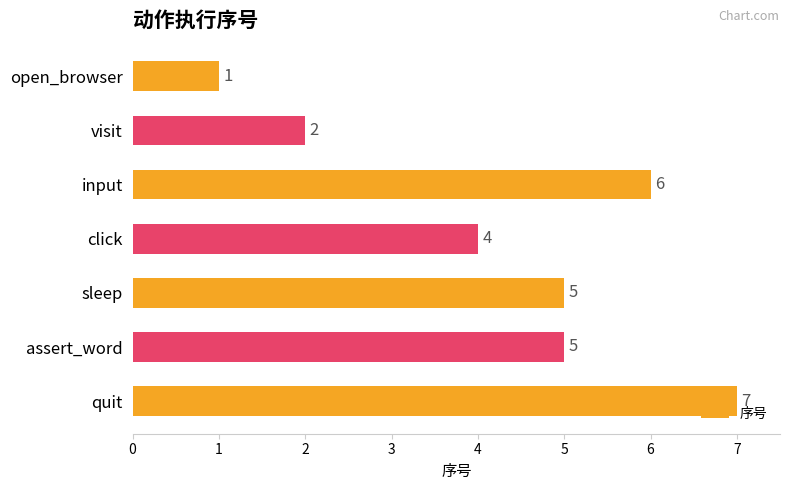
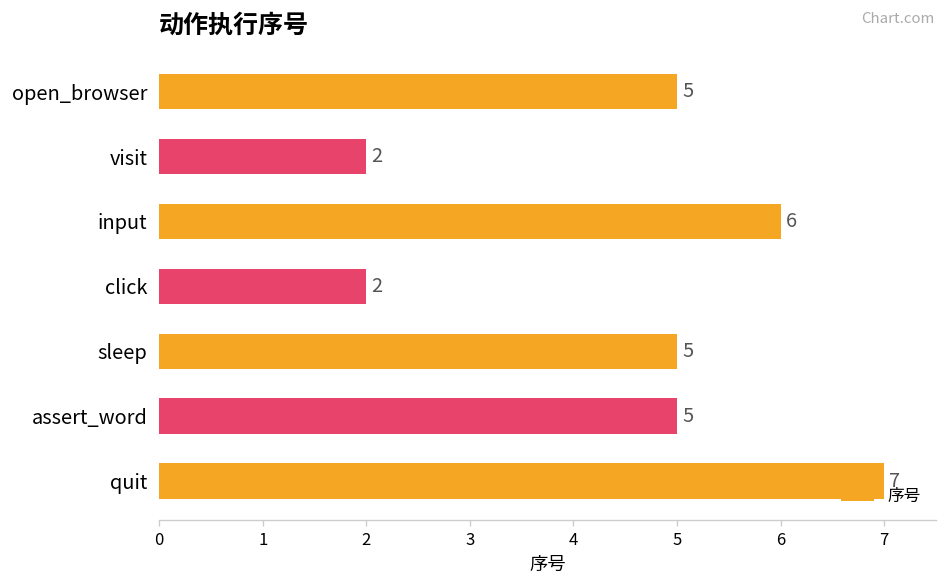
  {
-   "open_browser": 1,
+   "open_browser": 5,
    "visit": 2,
    "input": 6,
-   "click": 4,
+   "click": 2,
    "sleep": 5,
    "assert_word": 5,
    "quit": 7
  }
